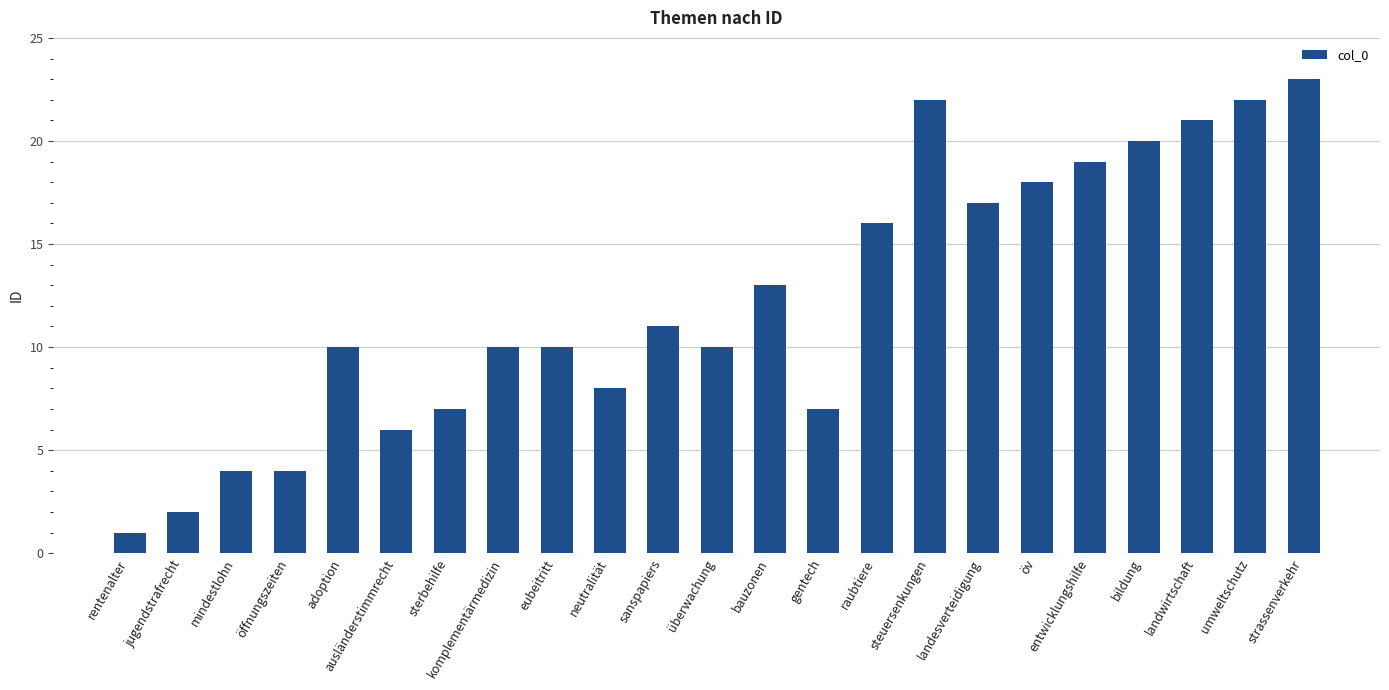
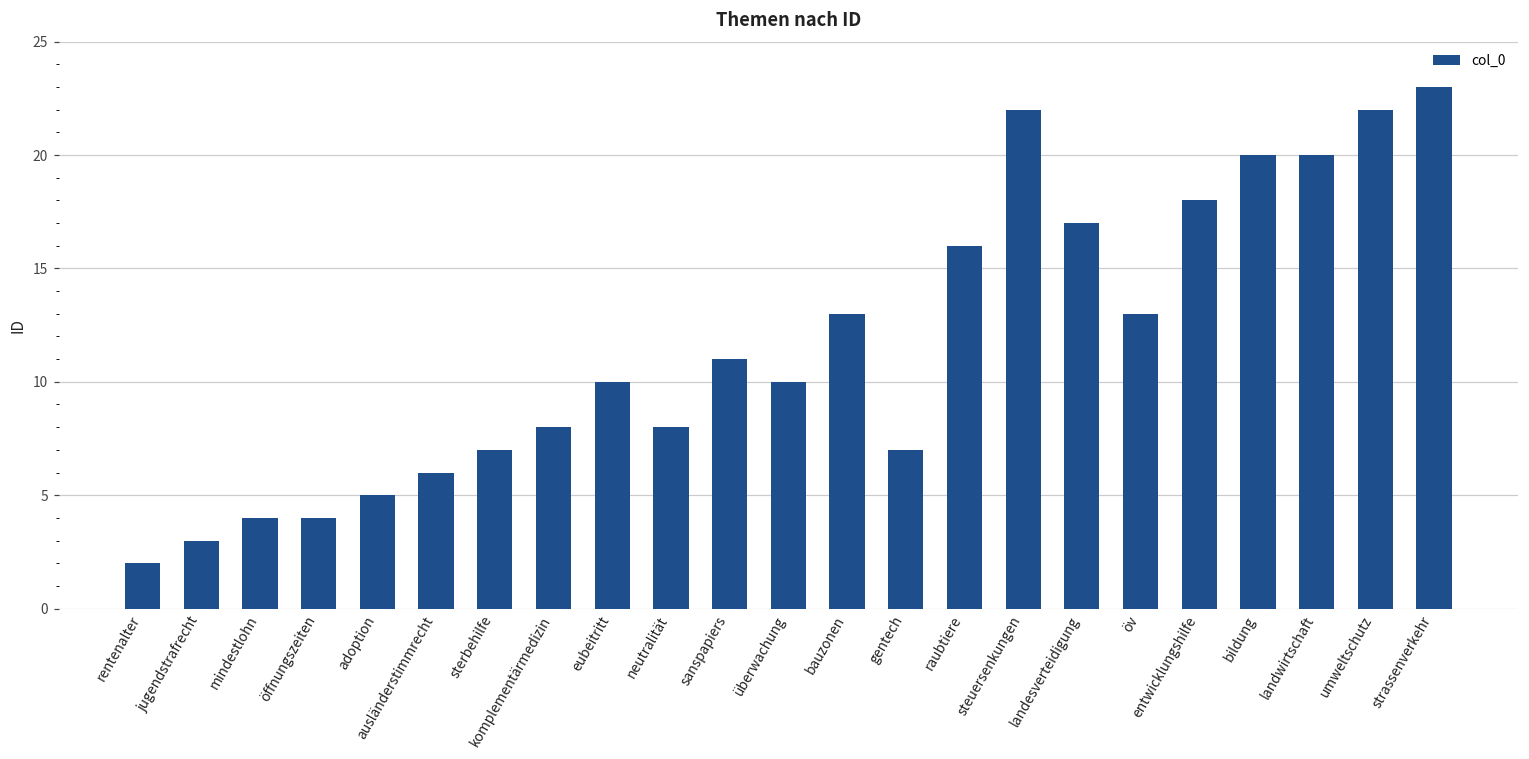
  {
-   "rentenalter": 1,
-   "jugendstrafrecht": 2,
+   "rentenalter": 2,
+   "jugendstrafrecht": 3,
    "mindestlohn": 4,
    "öffnungszeiten": 4,
-   "adoption": 10,
+   "adoption": 5,
    "ausländerstimmrecht": 6,
    "sterbehilfe": 7,
-   "komplementärmedizin": 10,
+   "komplementärmedizin": 8,
    "eubeitritt": 10,
    "neutralität": 8,
    "sanspapiers": 11,
    "überwachung": 10,
    "bauzonen": 13,
    "gentech": 7,
    "raubtiere": 16,
    "steuersenkungen": 22,
    "landesverteidigung": 17,
-   "öv": 18,
-   "entwicklungshilfe": 19,
+   "öv": 13,
+   "entwicklungshilfe": 18,
    "bildung": 20,
-   "landwirtschaft": 21,
+   "landwirtschaft": 20,
    "umweltschutz": 22,
    "strassenverkehr": 23
  }
